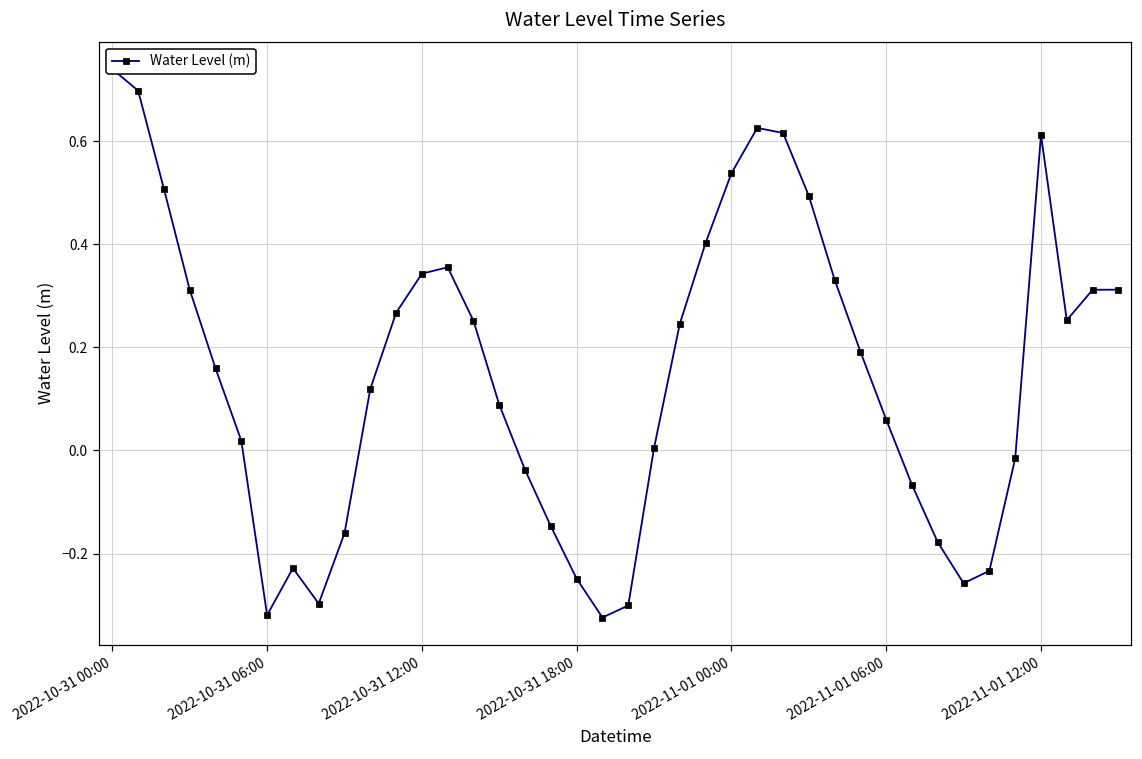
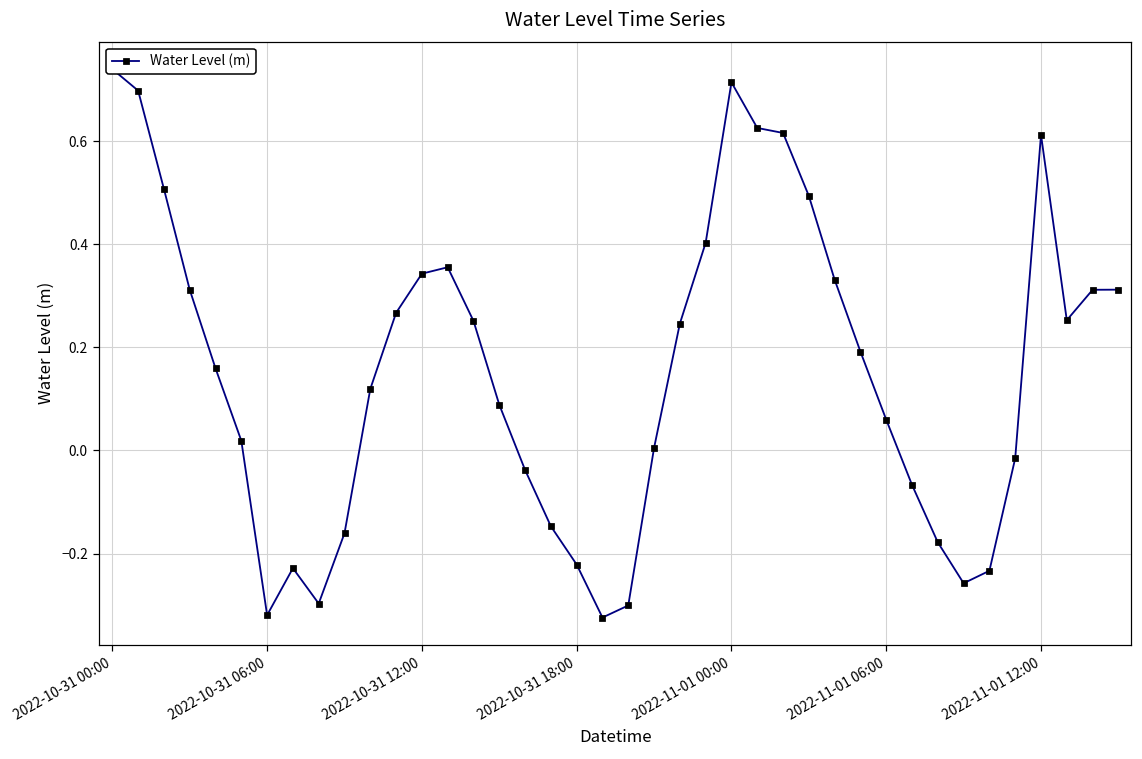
  {
    "2022-10-31 06:00": -0.32,
    "2022-10-31 12:00": 0.34,
-   "2022-10-31 18:00": -0.25,
-   "2022-11-01 00:00": 0.54,
+   "2022-10-31 18:00": -0.22,
+   "2022-11-01 00:00": 0.71,
    "2022-11-01 06:00": 0.06,
    "2022-11-01 12:00": 0.61
  }
